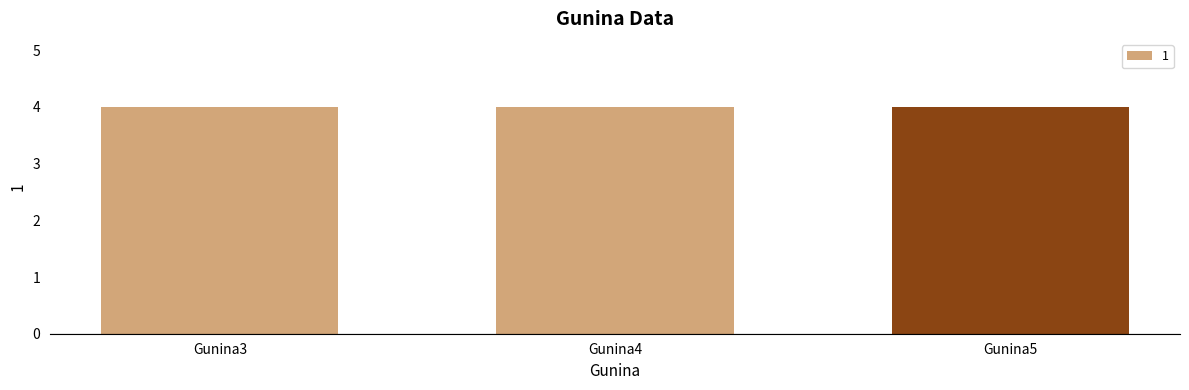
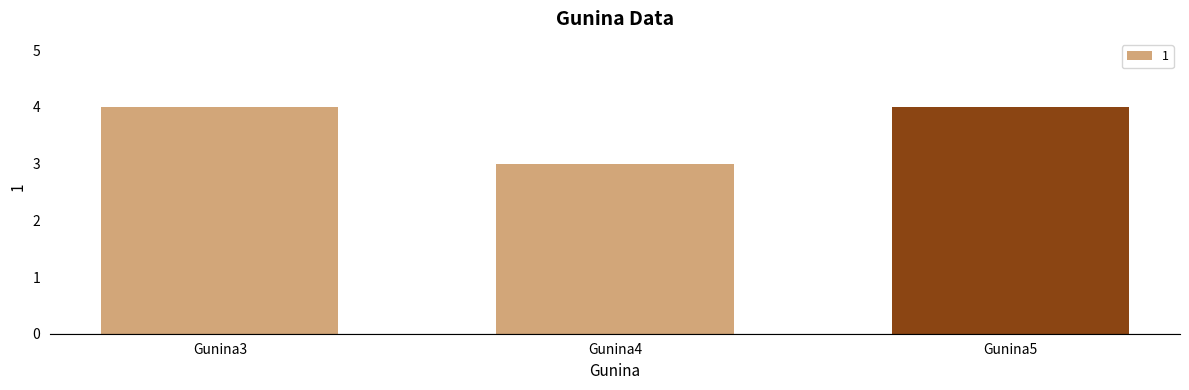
  {
    "Gunina3": 4,
-   "Gunina4": 4,
+   "Gunina4": 3,
    "Gunina5": 4
  }
